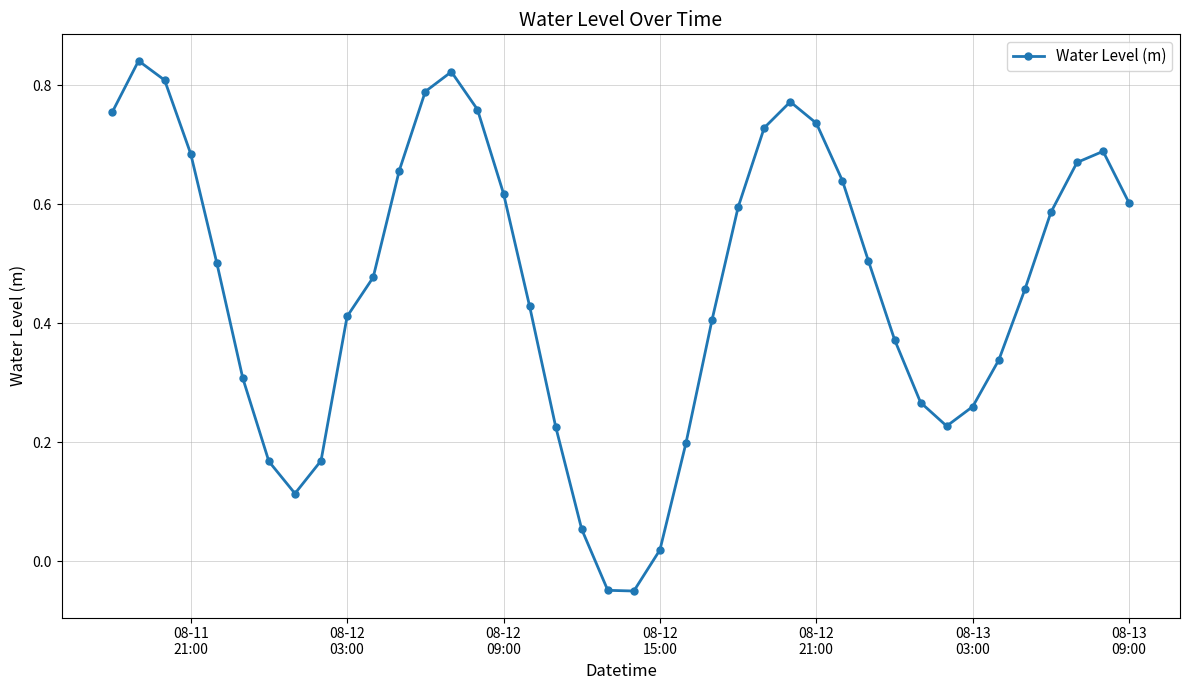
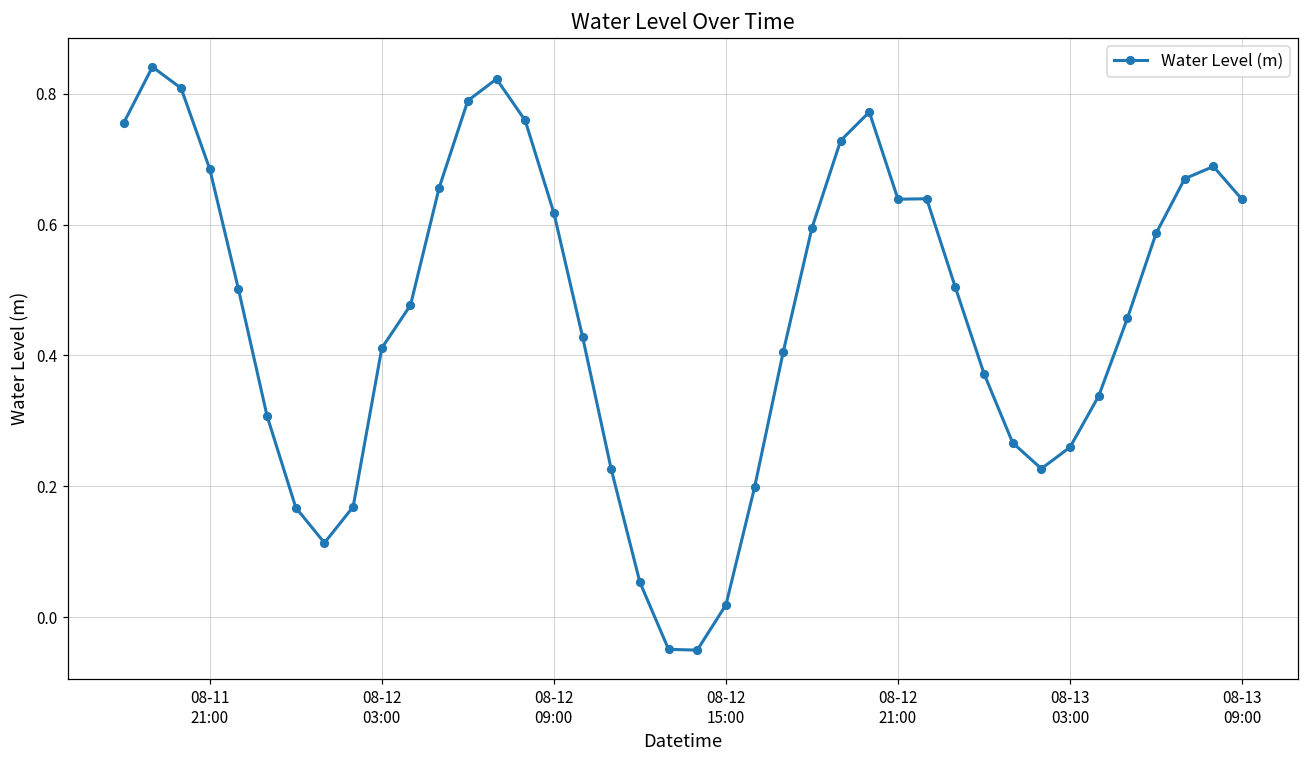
  {
    "08-11 21:00": 0.68,
    "08-12 03:00": 0.41,
    "08-12 09:00": 0.62,
    "08-12 15:00": 0.02,
-   "08-12 21:00": 0.74,
+   "08-12 21:00": 0.64,
    "08-13 03:00": 0.26,
-   "08-13 09:00": 0.60
+   "08-13 09:00": 0.64
  }
